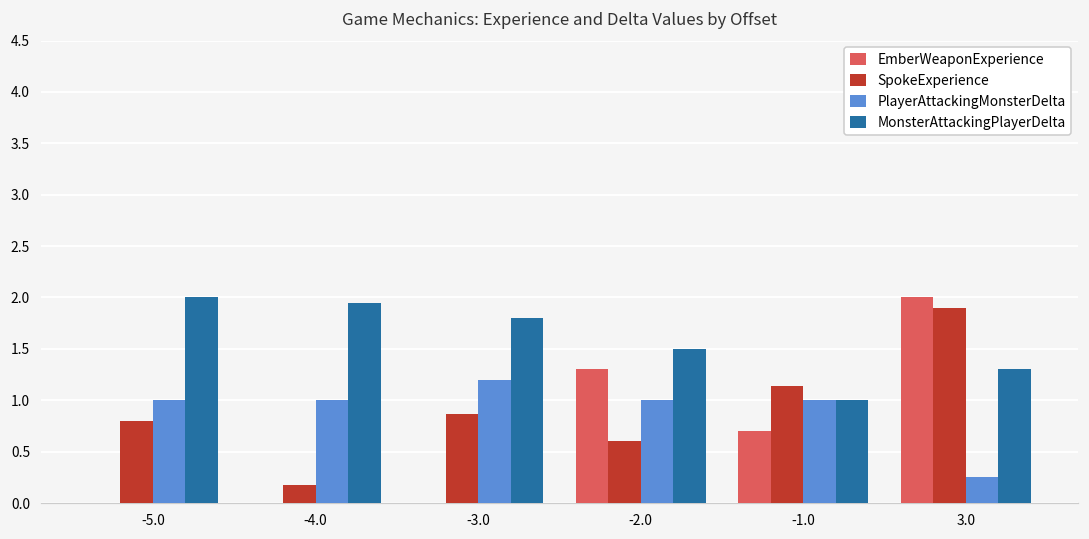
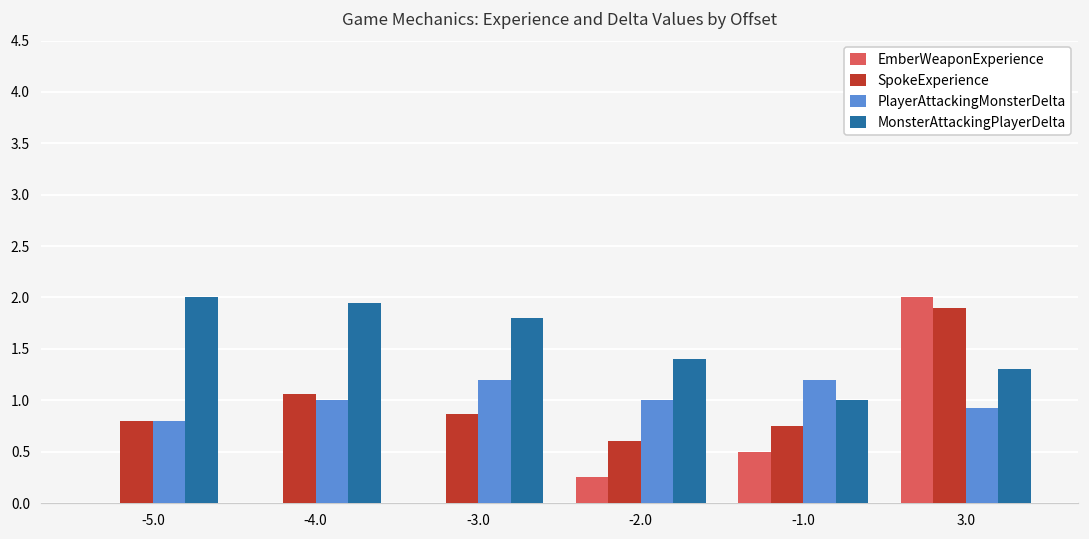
  {
    "EmberWeaponExperience": {
      "-5.0": 0.0,
      "-4.0": 0.0,
      "-3.0": 0.0,
-     "-2.0": 1.3,
-     "-1.0": 0.7,
+     "-2.0": 0.3,
+     "-1.0": 0.5,
      "3.0": 2.0
    },
    "SpokeExperience": {
      "-5.0": 0.8,
-     "-4.0": 0.2,
+     "-4.0": 1.1,
      "-3.0": 0.9,
      "-2.0": 0.6,
-     "-1.0": 1.1,
+     "-1.0": 0.8,
      "3.0": 1.9
    },
    "PlayerAttackingMonsterDelta": {
-     "-5.0": 1.0,
+     "-5.0": 0.8,
      "-4.0": 1.0,
      "-3.0": 1.2,
      "-2.0": 1.0,
-     "-1.0": 1.0,
-     "3.0": 0.3
+     "-1.0": 1.2,
+     "3.0": 0.9
    },
    "MonsterAttackingPlayerDelta": {
      "-5.0": 2.0,
      "-4.0": 2.0,
      "-3.0": 1.8,
-     "-2.0": 1.5,
+     "-2.0": 1.4,
      "-1.0": 1.0,
      "3.0": 1.3
    }
  }
